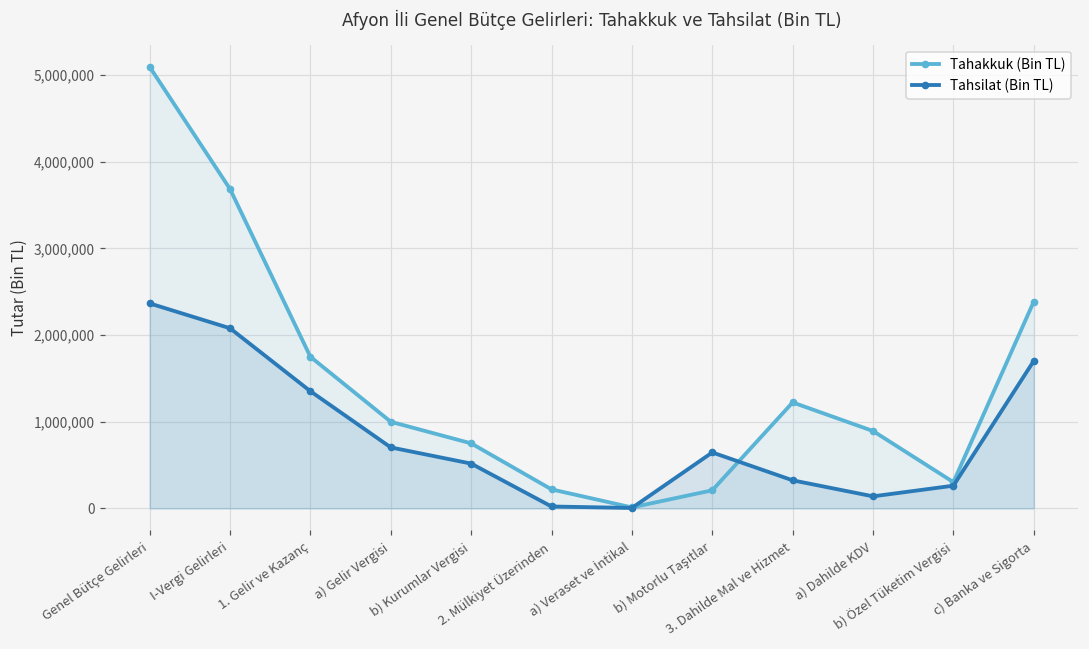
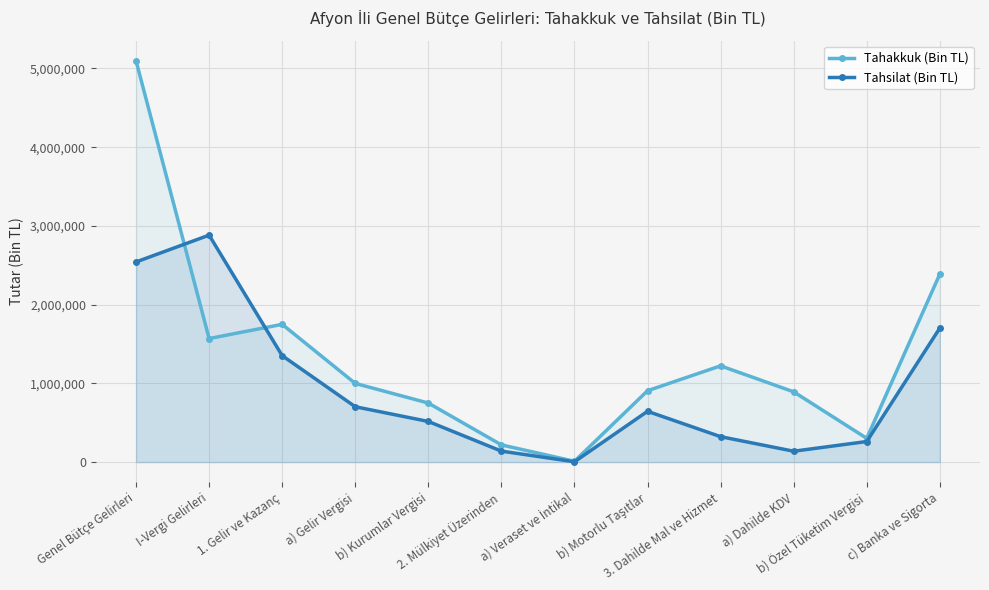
  {
    "Tahakkuk (Bin TL)": {
      "Genel Bütçe Gelirleri": "5,100,000",
-     "I-Vergi Gelirleri": "3,700,000",
+     "I-Vergi Gelirleri": "1,600,000",
      "1. Gelir ve Kazanç": "1,700,000",
      "a) Gelir Vergisi": "1,000,000",
      "b) Kurumlar Vergisi": "800,000",
      "2. Mülkiyet Üzerinden": "200,000",
-     "b) Motorlu Taşıtlar": "200,000",
+     "b) Motorlu Taşıtlar": "900,000",
      "3. Dahilde Mal ve Hizmet": "1,200,000",
      "a) Dahilde KDV": "900,000",
      "b) Özel Tüketim Vergisi": "300,000",
      "c) Banka ve Sigorta": "2,400,000"
    },
    "Tahsilat (Bin TL)": {
-     "Genel Bütçe Gelirleri": "2,400,000",
-     "I-Vergi Gelirleri": "2,100,000",
+     "Genel Bütçe Gelirleri": "2,500,000",
+     "I-Vergi Gelirleri": "2,900,000",
      "1. Gelir ve Kazanç": "1,400,000",
      "a) Gelir Vergisi": "700,000",
      "b) Kurumlar Vergisi": "500,000",
-     "2. Mülkiyet Üzerinden": "0",
+     "2. Mülkiyet Üzerinden": "100,000",
      "b) Motorlu Taşıtlar": "600,000",
      "3. Dahilde Mal ve Hizmet": "300,000",
      "a) Dahilde KDV": "100,000",
      "b) Özel Tüketim Vergisi": "300,000",
      "c) Banka ve Sigorta": "1,700,000"
    }
  }
